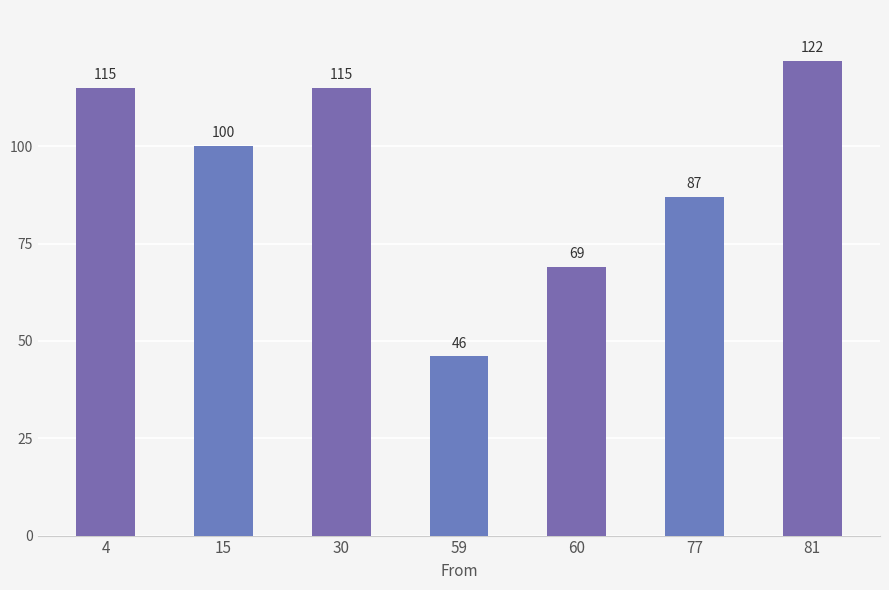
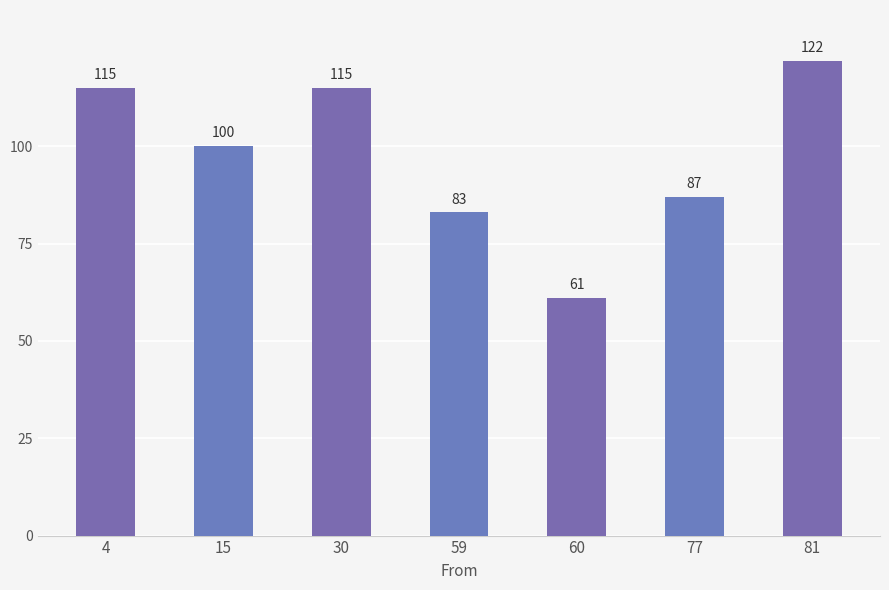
  {
    "4": 115,
    "15": 100,
    "30": 115,
-   "59": 46,
-   "60": 69,
+   "59": 83,
+   "60": 61,
    "77": 87,
    "81": 122
  }
